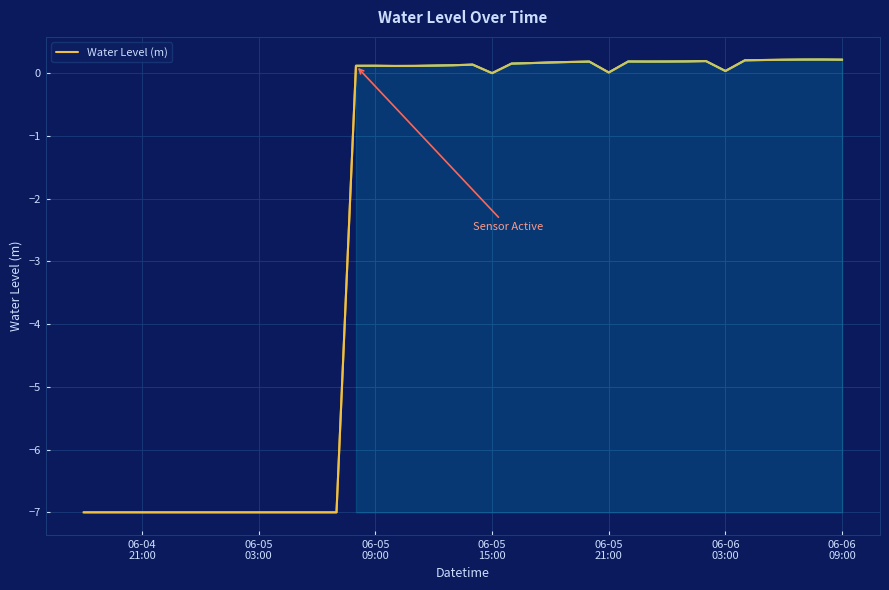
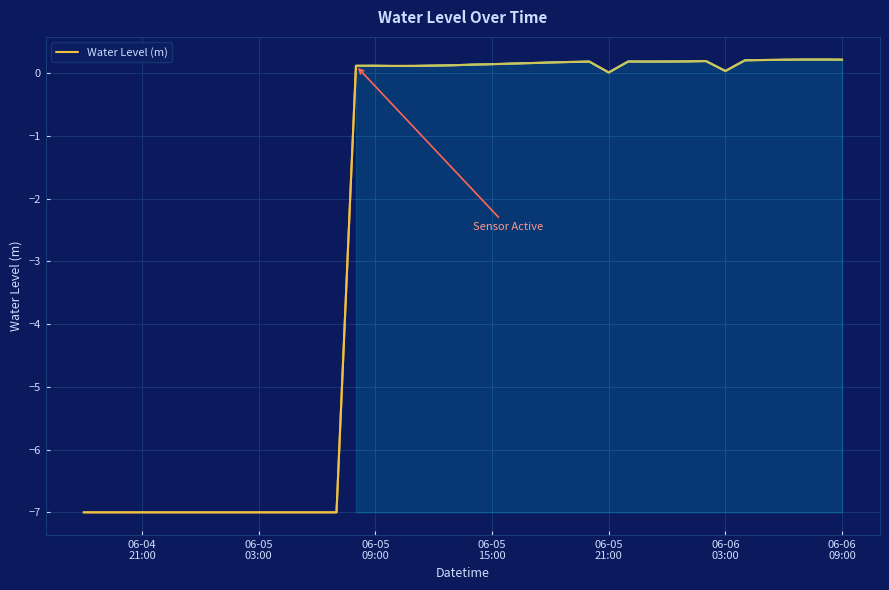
  {
    "Water Level (m)": {
      "06-04 21:00": -7.0,
      "06-05 03:00": -7.0,
-     "06-05 15:00": 0.0
+     "06-05 15:00": 0.1
    }
  }
